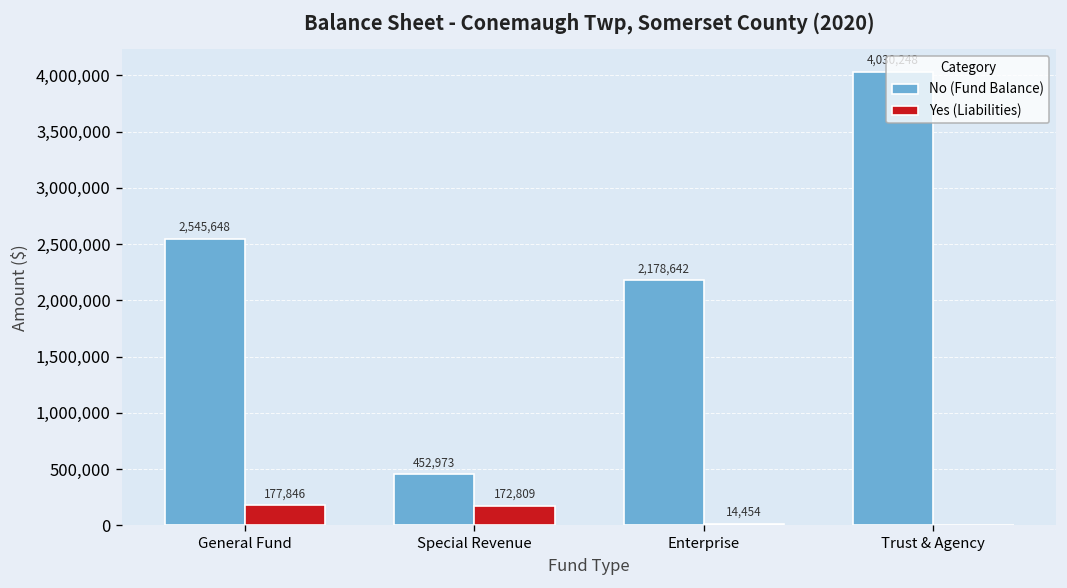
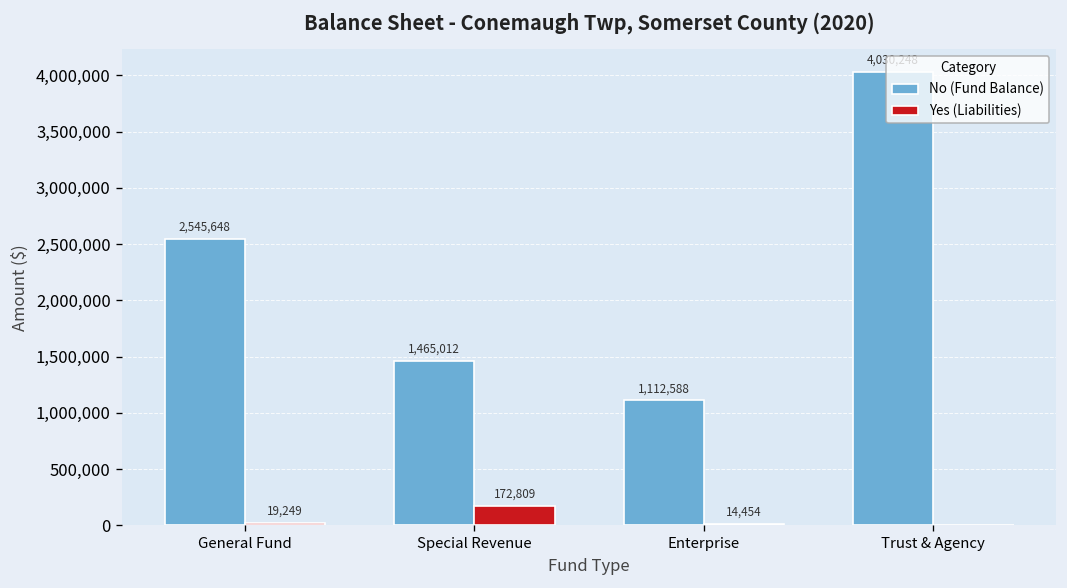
  {
    "No (Fund Balance)": {
      "General Fund": "2,545,648",
-     "Special Revenue": "452,973",
-     "Enterprise": "2,178,642"
+     "Special Revenue": "1,465,012",
+     "Enterprise": "1,112,588"
    },
    "Yes (Liabilities)": {
-     "General Fund": "177,846",
+     "General Fund": "19,249",
      "Special Revenue": "172,809",
      "Enterprise": "14,454"
    }
  }
